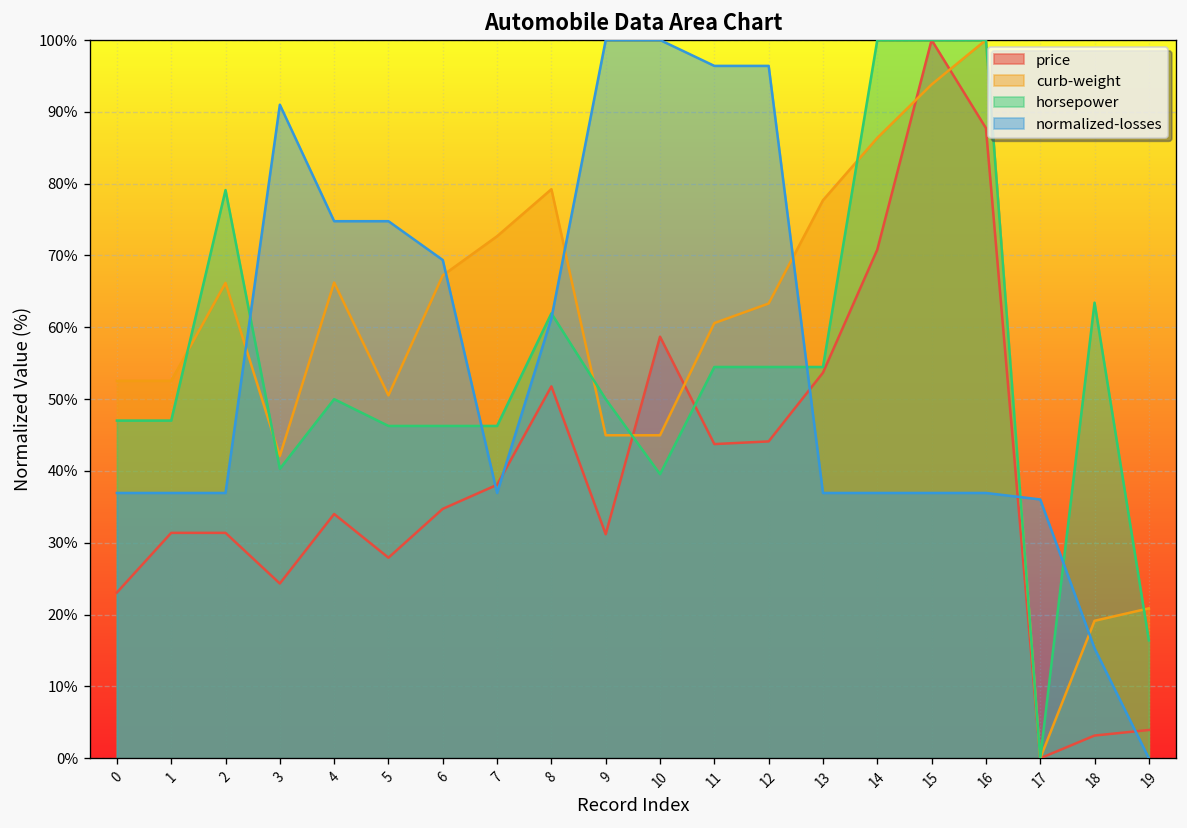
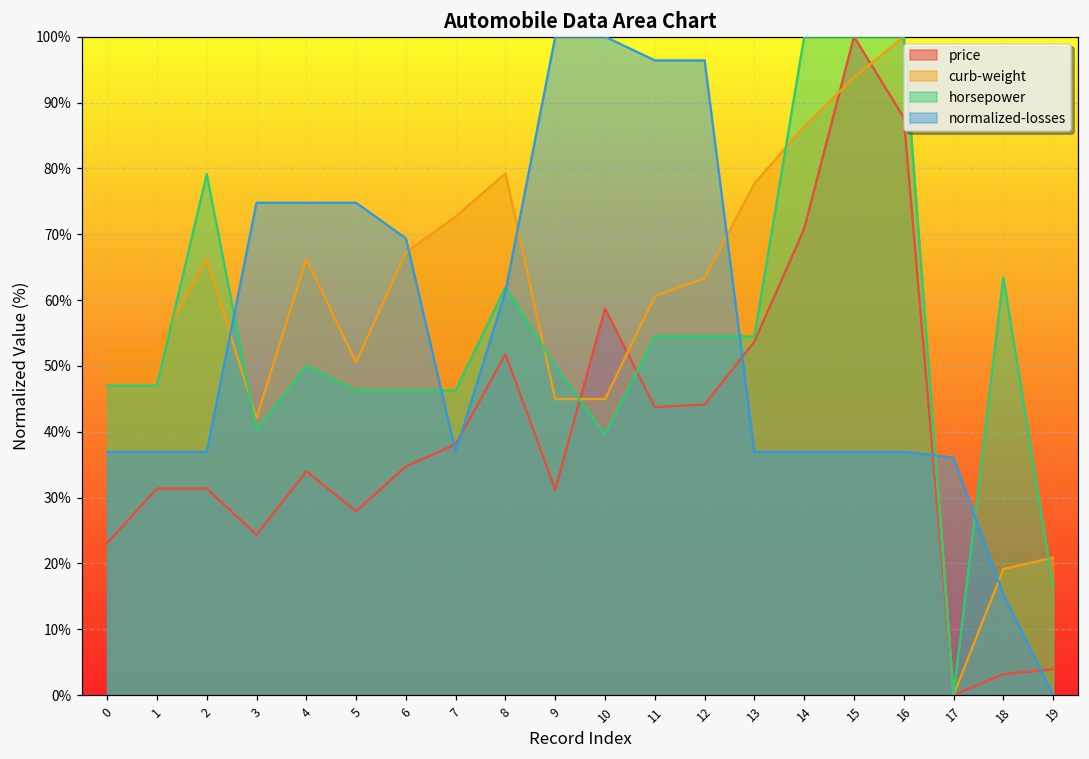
  {
    "price": {
      "0": "23%",
      "1": "31%",
      "2": "31%",
      "3": "24%",
      "4": "34%",
      "5": "28%",
      "6": "35%",
      "7": "38%",
      "8": "52%",
      "9": "31%",
      "10": "59%",
      "11": "44%",
      "12": "44%",
      "13": "54%",
      "14": "71%",
      "16": "88%",
      "18": "3%",
      "19": "4%"
    },
    "curb-weight": {
      "0": "53%",
      "1": "53%",
      "2": "66%",
      "3": "42%",
      "4": "66%",
      "5": "51%",
      "6": "67%",
      "7": "73%",
      "8": "79%",
      "9": "45%",
      "10": "45%",
      "11": "61%",
      "12": "63%",
      "13": "78%",
      "14": "86%",
      "15": "94%",
      "18": "19%",
      "19": "21%"
    },
    "horsepower": {
      "0": "47%",
      "1": "47%",
      "2": "79%",
      "3": "40%",
      "4": "50%",
      "5": "46%",
      "6": "46%",
      "7": "46%",
      "8": "62%",
      "9": "50%",
      "10": "40%",
      "11": "54%",
      "12": "54%",
      "13": "54%",
      "14": "100%",
      "18": "63%",
      "19": "16%"
    },
    "normalized-losses": {
      "0": "37%",
      "1": "37%",
      "2": "37%",
-     "3": "91%",
+     "3": "75%",
      "4": "75%",
      "5": "75%",
      "6": "69%",
      "7": "37%",
      "8": "61%",
      "9": "100%",
      "10": "100%",
      "11": "96%",
      "12": "96%",
      "13": "37%",
      "14": "37%",
      "15": "37%",
      "16": "37%",
      "17": "36%",
      "18": "15%",
      "19": "0%"
    }
  }
